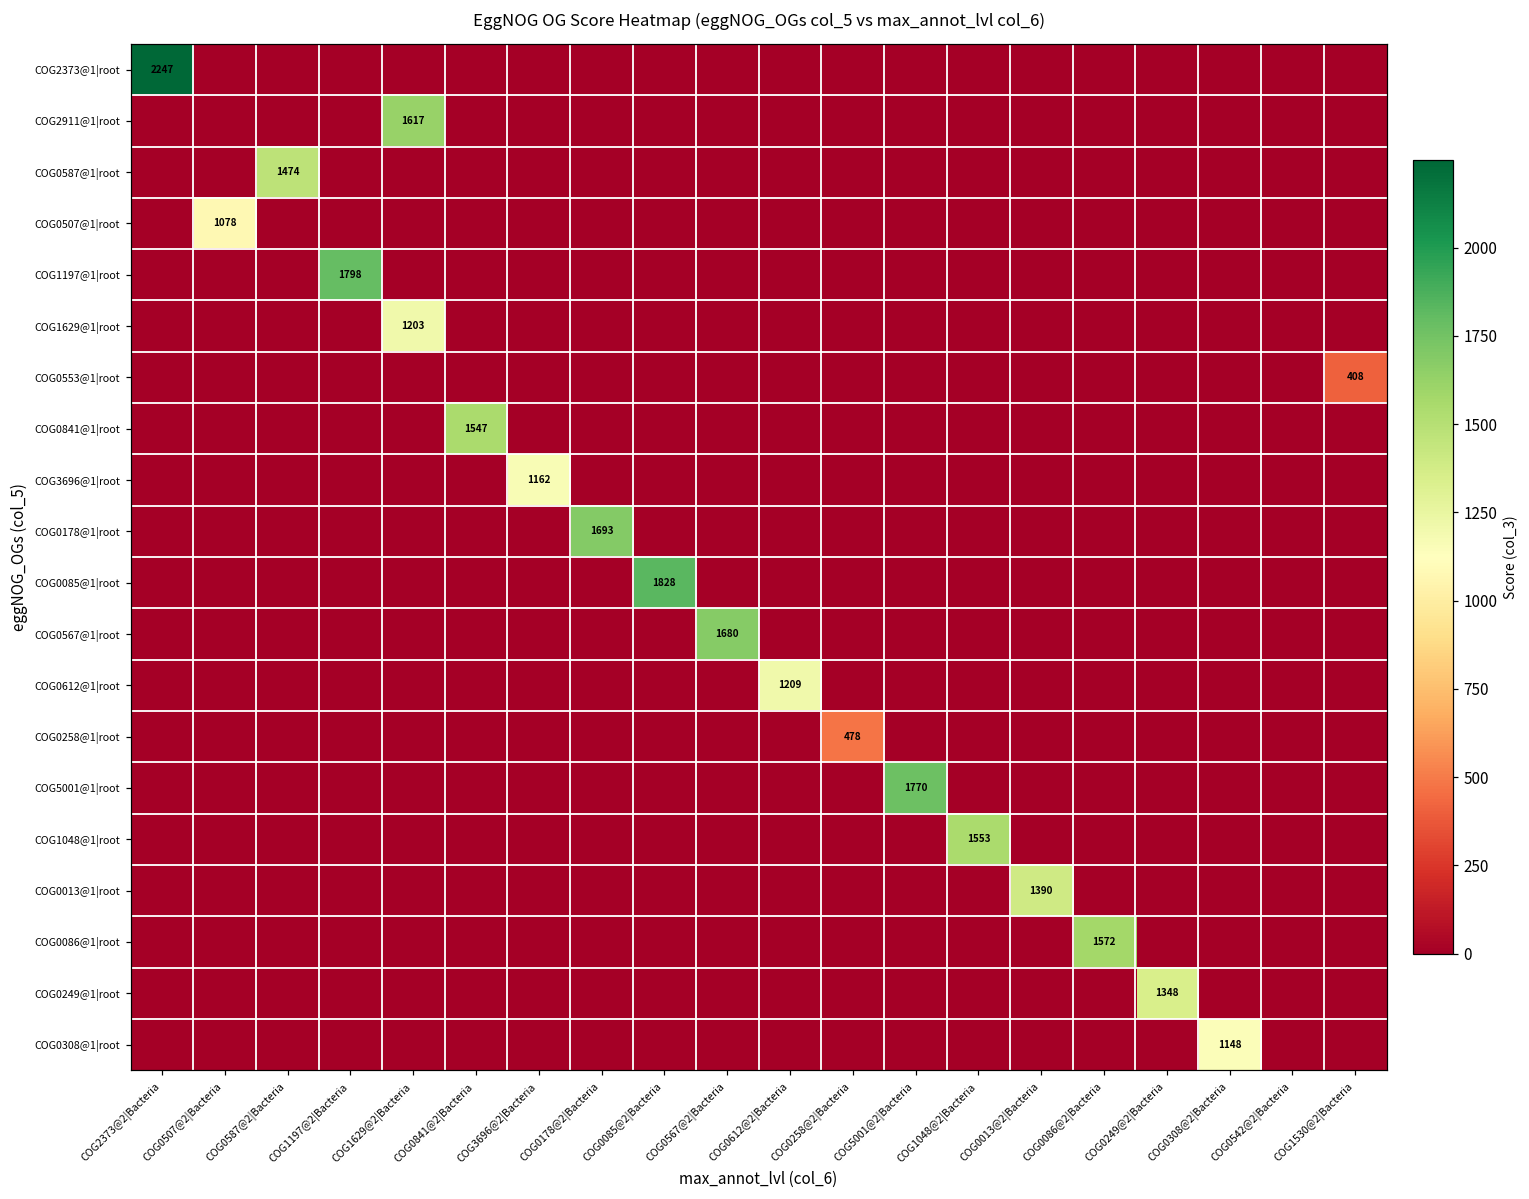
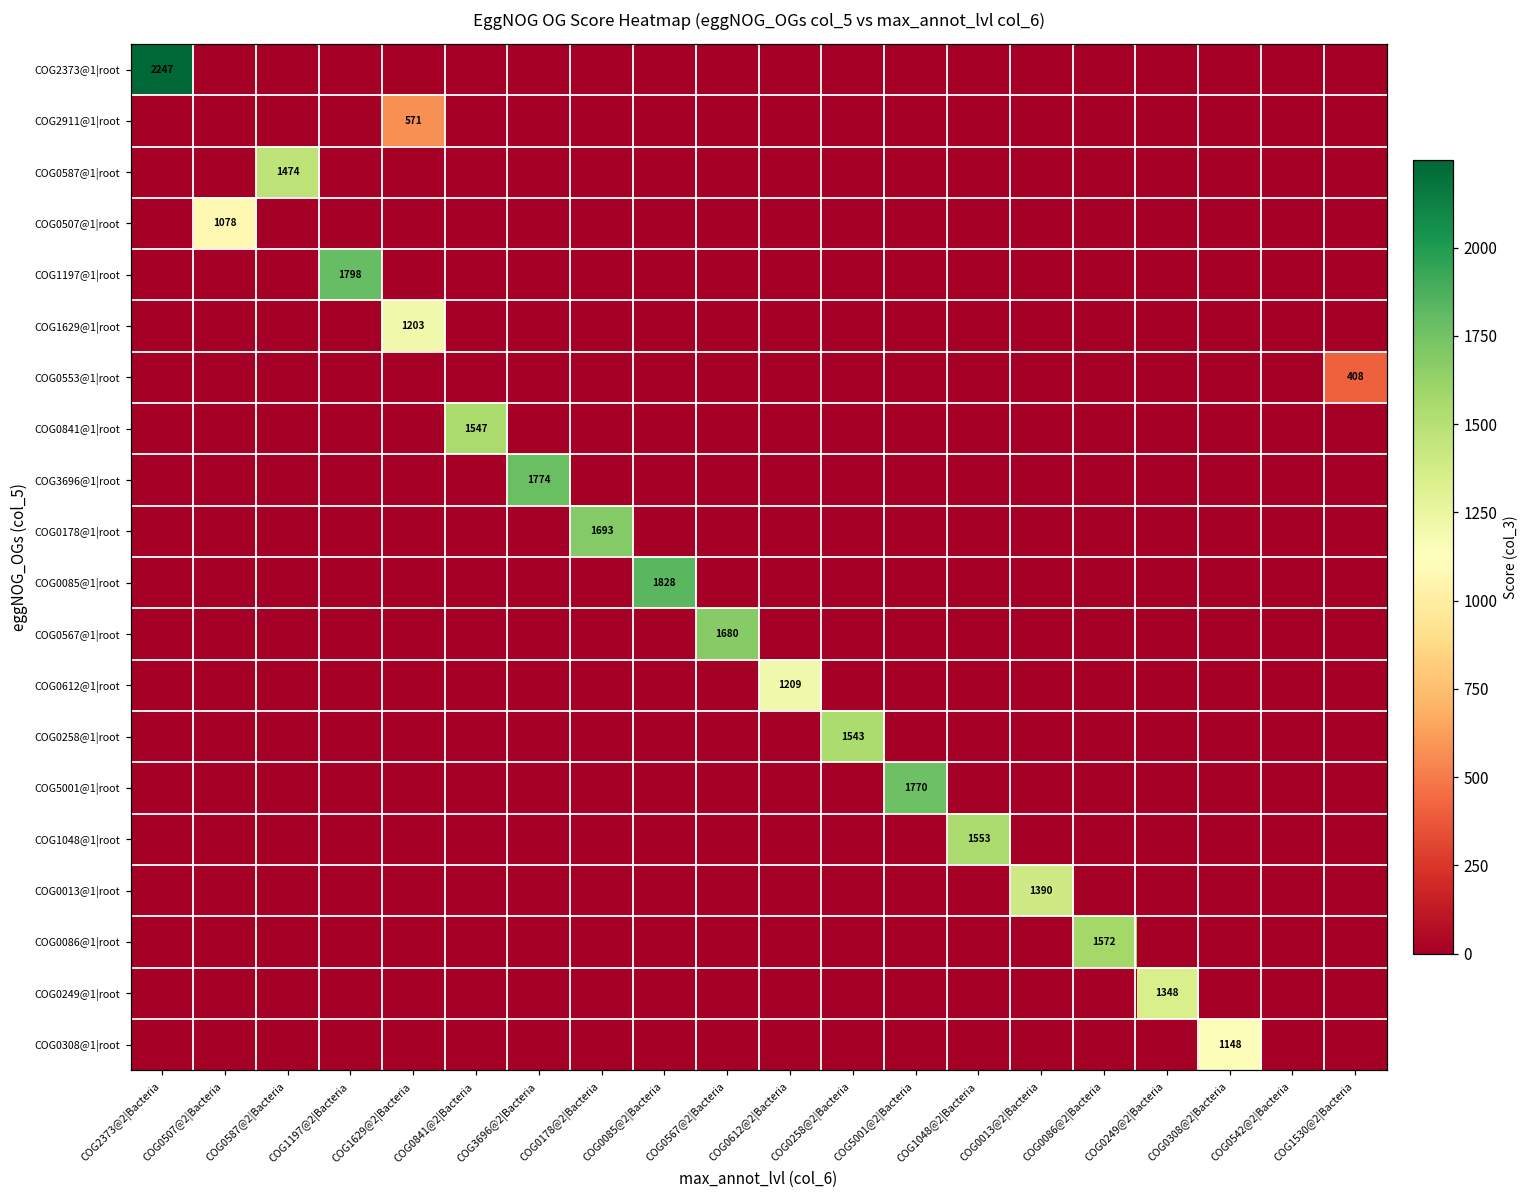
  {
    "COG2373@1|root": {
      "COG2373@2|Bacteria": 2247
    },
    "COG2911@1|root": {
-     "COG1629@2|Bacteria": 1617
+     "COG1629@2|Bacteria": 571
    },
    "COG0587@1|root": {
      "COG0587@2|Bacteria": 1474
    },
    "COG0507@1|root": {
      "COG0507@2|Bacteria": 1078
    },
    "COG1197@1|root": {
      "COG1197@2|Bacteria": 1798
    },
    "COG1629@1|root": {
      "COG1629@2|Bacteria": 1203
    },
    "COG0553@1|root": {
      "COG1530@2|Bacteria": 408
    },
    "COG0841@1|root": {
      "COG0841@2|Bacteria": 1547
    },
    "COG3696@1|root": {
-     "COG3696@2|Bacteria": 1162
+     "COG3696@2|Bacteria": 1774
    },
    "COG0178@1|root": {
      "COG0178@2|Bacteria": 1693
    },
    "COG0085@1|root": {
      "COG0085@2|Bacteria": 1828
    },
    "COG0567@1|root": {
      "COG0567@2|Bacteria": 1680
    },
    "COG0612@1|root": {
      "COG0612@2|Bacteria": 1209
    },
    "COG0258@1|root": {
-     "COG0258@2|Bacteria": 478
+     "COG0258@2|Bacteria": 1543
    },
    "COG5001@1|root": {
      "COG5001@2|Bacteria": 1770
    },
    "COG1048@1|root": {
      "COG1048@2|Bacteria": 1553
    },
    "COG0013@1|root": {
      "COG0013@2|Bacteria": 1390
    },
    "COG0086@1|root": {
      "COG0086@2|Bacteria": 1572
    },
    "COG0249@1|root": {
      "COG0249@2|Bacteria": 1348
    },
    "COG0308@1|root": {
      "COG0308@2|Bacteria": 1148
    }
  }
